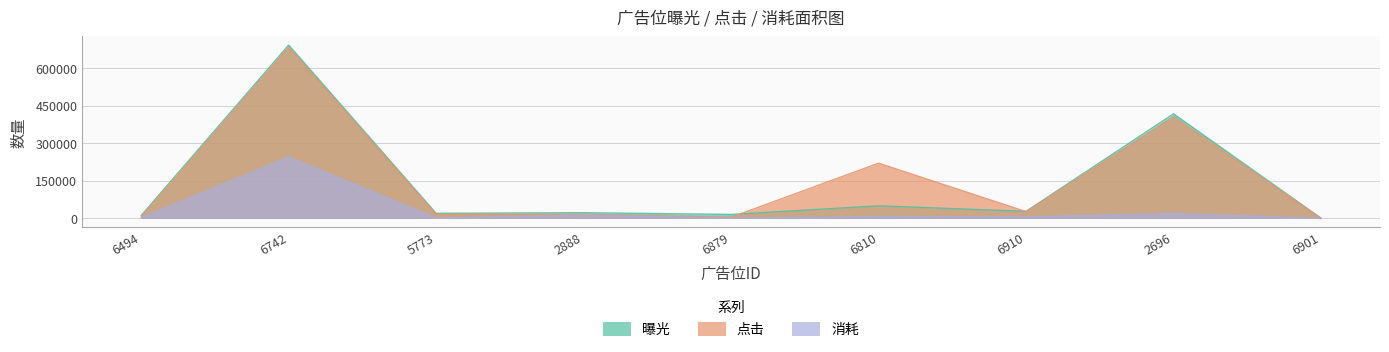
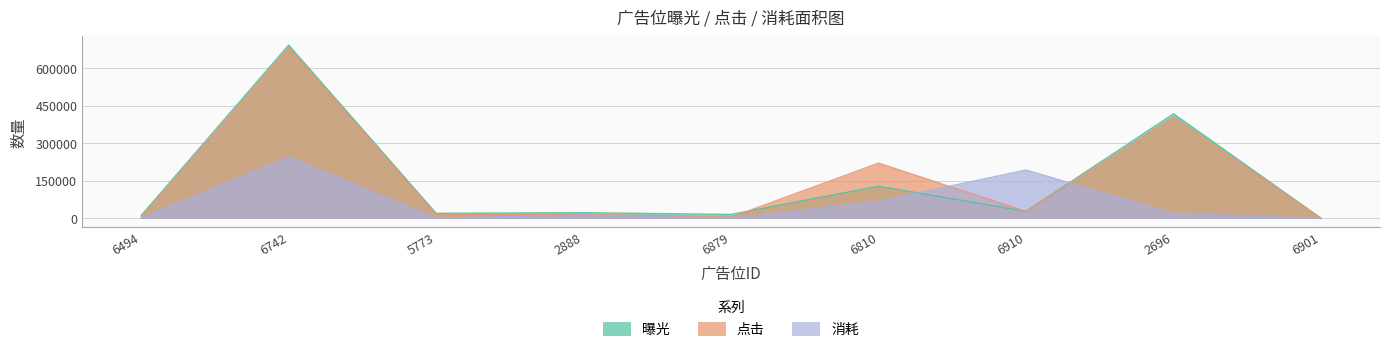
  {
    "曝光": {
      "6879": 20000,
-     "6810": 50000,
+     "6810": 130000,
      "2696": 420000
    },
    "点击": {
      "6810": 220000,
      "2696": 410000
    },
    "消耗": {
      "6742": 250000,
      "5773": 0,
-     "6810": 10000,
-     "6910": 10000,
+     "6810": 70000,
+     "6910": 190000,
      "2696": 20000
    }
  }
